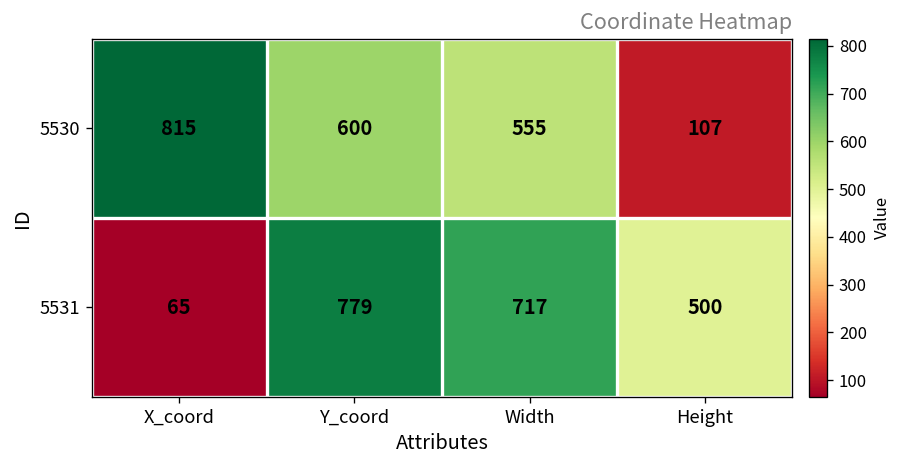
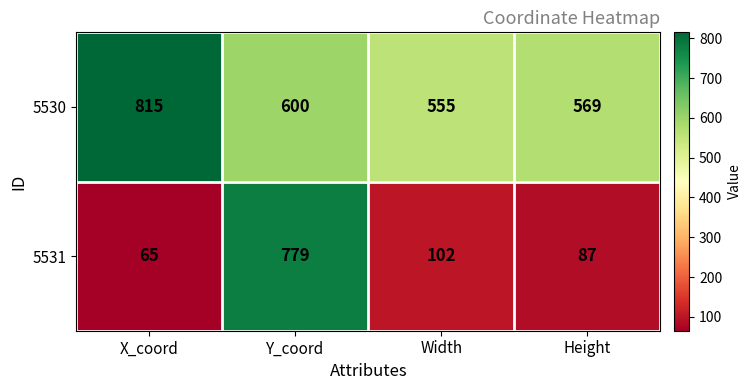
  {
    "5530": {
      "X_coord": 815,
      "Y_coord": 600,
      "Width": 555,
-     "Height": 107
+     "Height": 569
    },
    "5531": {
      "X_coord": 65,
      "Y_coord": 779,
-     "Width": 717,
-     "Height": 500
+     "Width": 102,
+     "Height": 87
    }
  }
